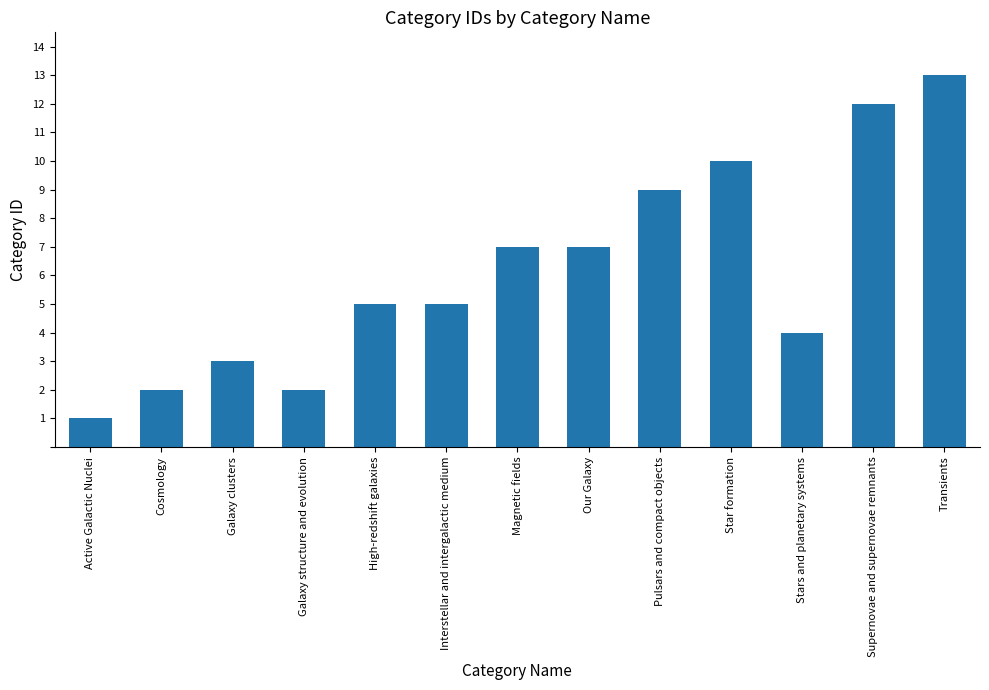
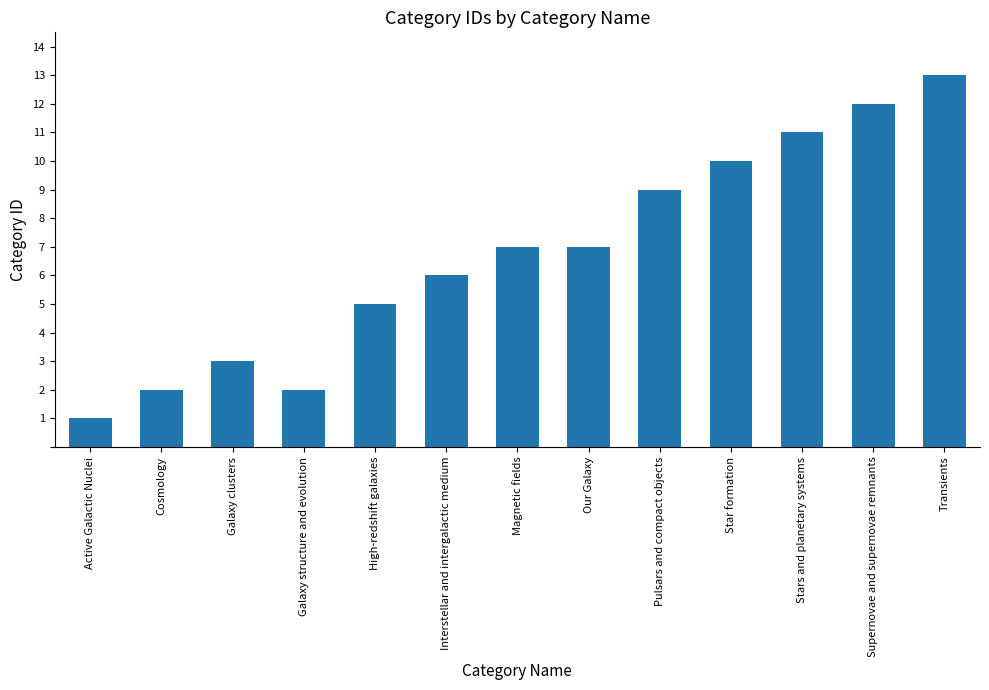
  {
    "Active Galactic Nuclei": 1,
    "Cosmology": 2,
    "Galaxy clusters": 3,
    "Galaxy structure and evolution": 2,
    "High-redshift galaxies": 5,
-   "Interstellar and intergalactic medium": 5,
+   "Interstellar and intergalactic medium": 6,
    "Magnetic fields": 7,
    "Our Galaxy": 7,
    "Pulsars and compact objects": 9,
    "Star formation": 10,
-   "Stars and planetary systems": 4,
+   "Stars and planetary systems": 11,
    "Supernovae and supernovae remnants": 12,
    "Transients": 13
  }
